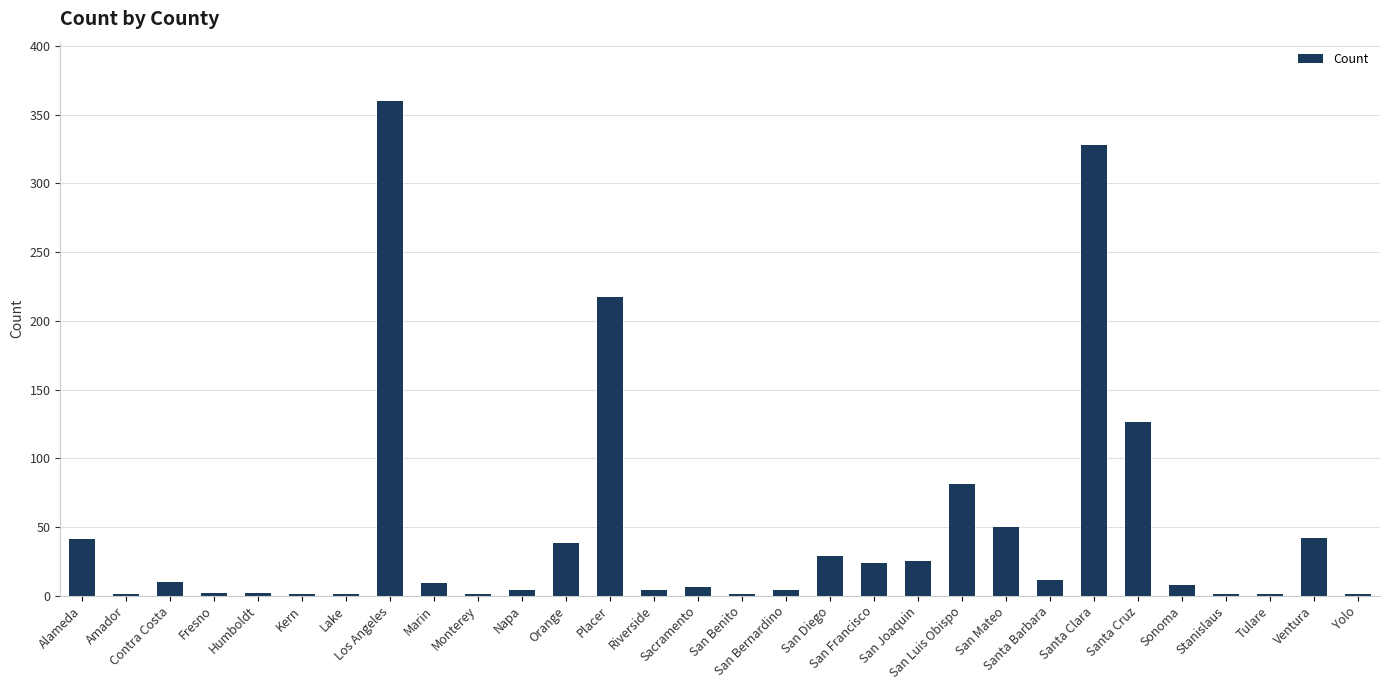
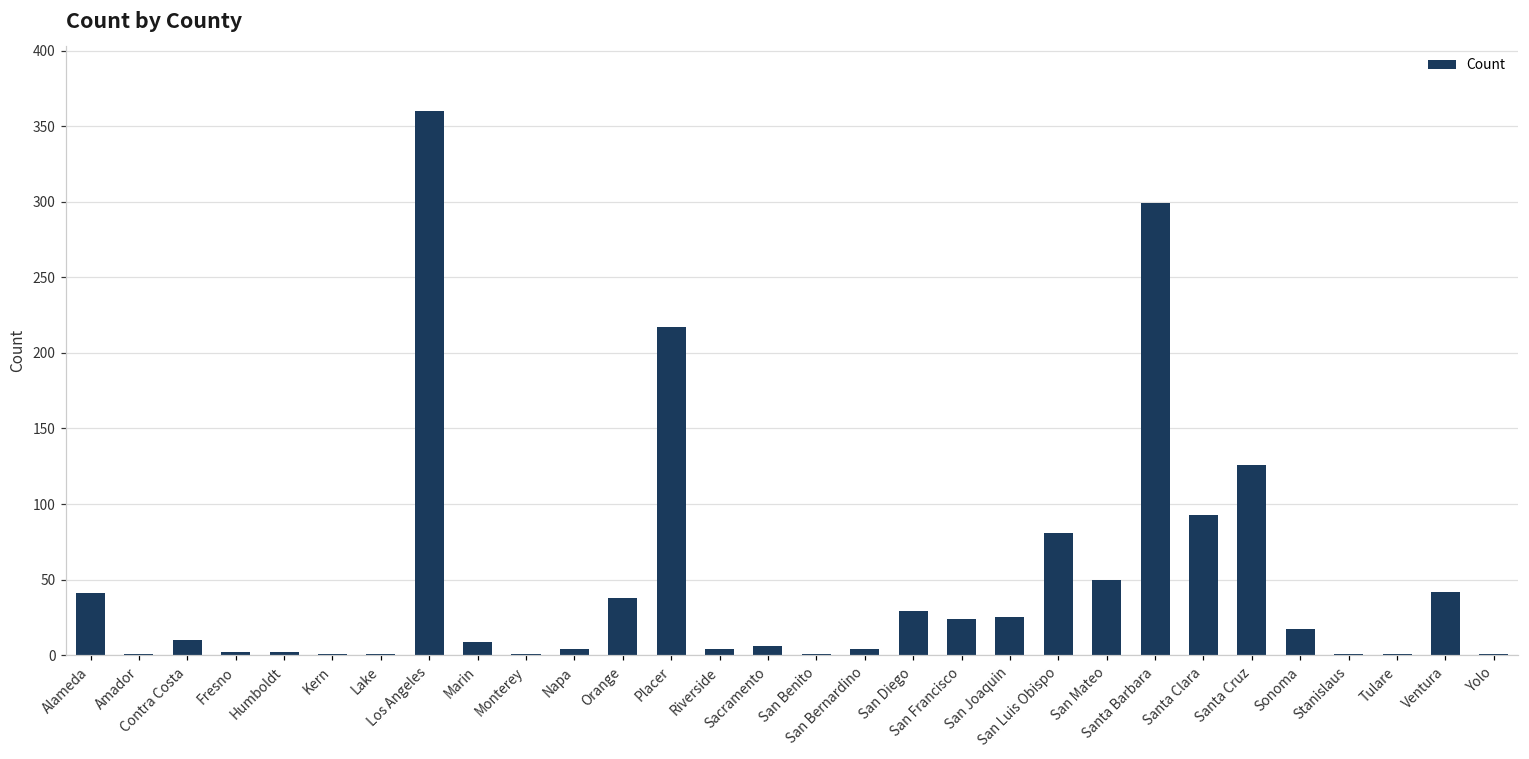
  {
    "Alameda": 41,
    "Contra Costa": 10,
    "Fresno": 2,
    "Humboldt": 2,
    "Los Angeles": 360,
    "Marin": 9,
    "Napa": 4,
    "Orange": 38,
    "Placer": 217,
    "Riverside": 4,
    "Sacramento": 6,
    "San Bernardino": 4,
    "San Diego": 29,
    "San Francisco": 24,
    "San Joaquin": 25,
    "San Luis Obispo": 81,
    "San Mateo": 50,
-   "Santa Barbara": 11,
-   "Santa Clara": 328,
+   "Santa Barbara": 299,
+   "Santa Clara": 93,
    "Santa Cruz": 126,
-   "Sonoma": 8,
+   "Sonoma": 17,
    "Ventura": 42
  }
